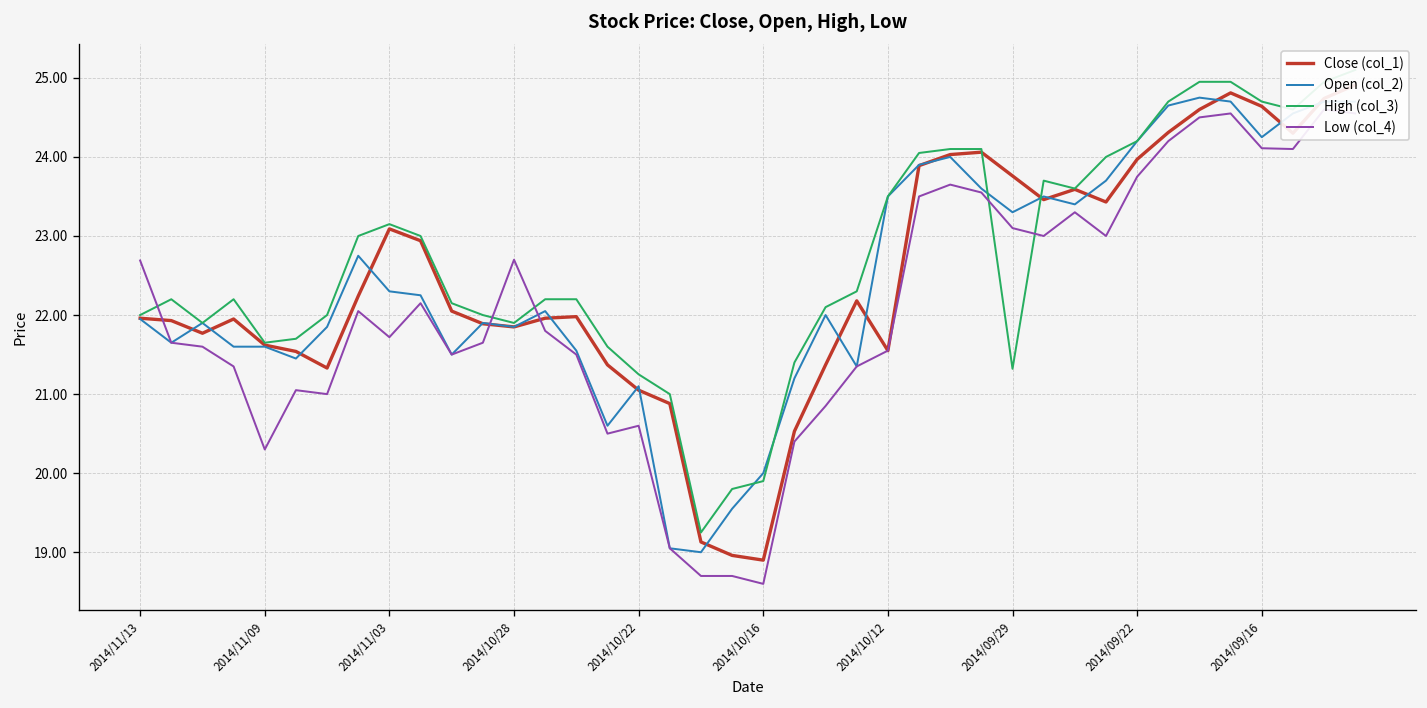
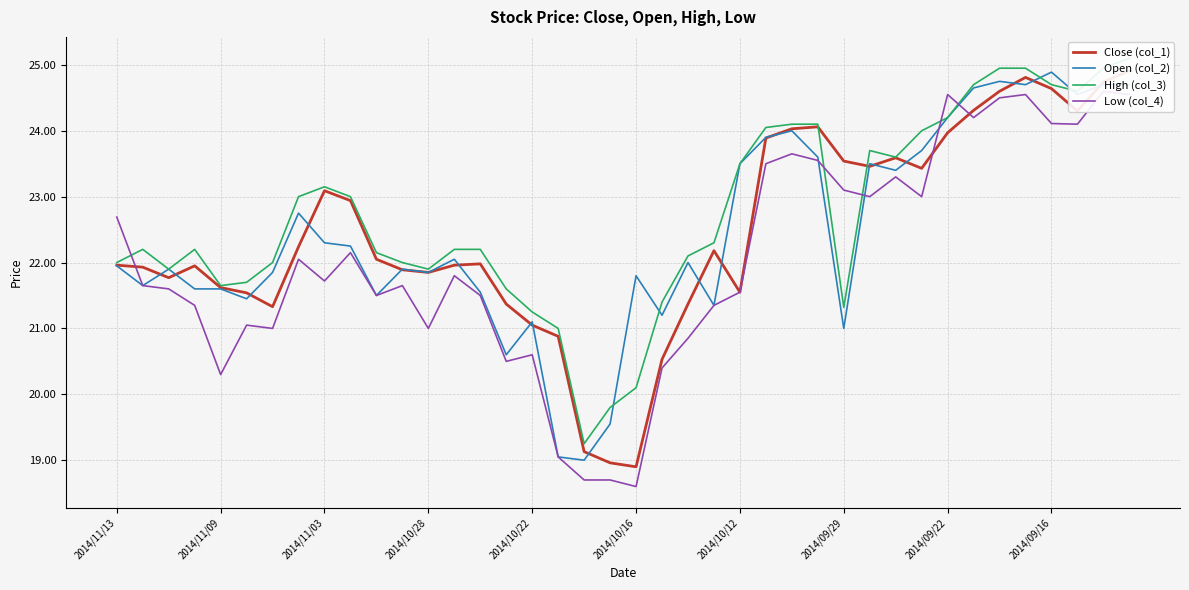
  {
    "Close (col_1)": {
      "2014/11/03": 23.1,
      "2014/10/22": 21.1,
      "2014/10/16": 18.9,
-     "2014/09/29": 23.8,
+     "2014/09/29": 23.5,
      "2014/09/22": 24.0,
      "2014/09/16": 24.6
    },
    "Open (col_2)": {
      "2014/11/03": 22.3,
      "2014/10/22": 21.1,
-     "2014/10/16": 20.0,
-     "2014/09/29": 23.3,
-     "2014/09/16": 24.3
+     "2014/10/16": 21.8,
+     "2014/09/29": 21.0,
+     "2014/09/16": 24.9
    },
    "High (col_3)": {
      "2014/11/13": 22.0,
      "2014/11/03": 23.2,
      "2014/10/28": 21.9,
      "2014/10/22": 21.3,
-     "2014/10/16": 19.9,
+     "2014/10/16": 20.1,
      "2014/09/29": 21.3,
      "2014/09/16": 24.7
    },
    "Low (col_4)": {
      "2014/11/13": 22.7,
      "2014/11/09": 20.3,
      "2014/11/03": 21.7,
-     "2014/10/28": 22.7,
+     "2014/10/28": 21.0,
      "2014/10/22": 20.6,
      "2014/10/16": 18.6,
      "2014/09/29": 23.1,
-     "2014/09/22": 23.8,
+     "2014/09/22": 24.6,
      "2014/09/16": 24.1
    }
  }
